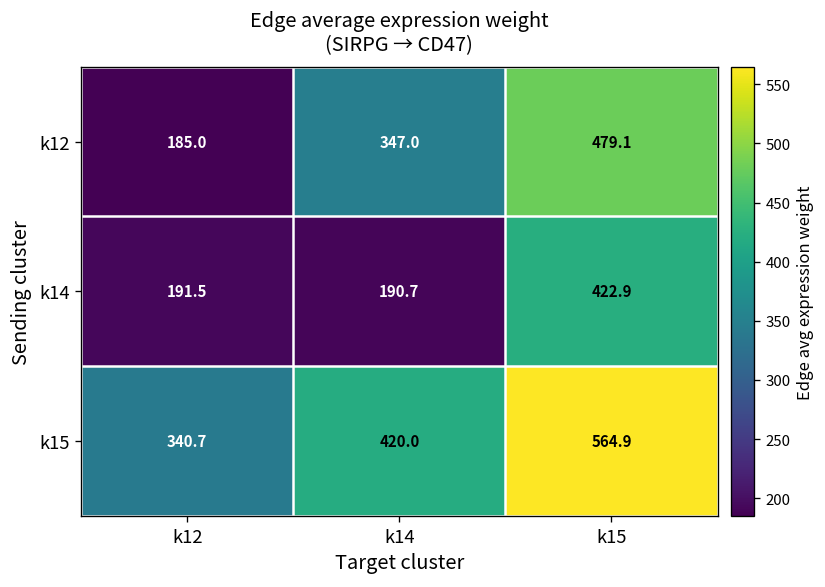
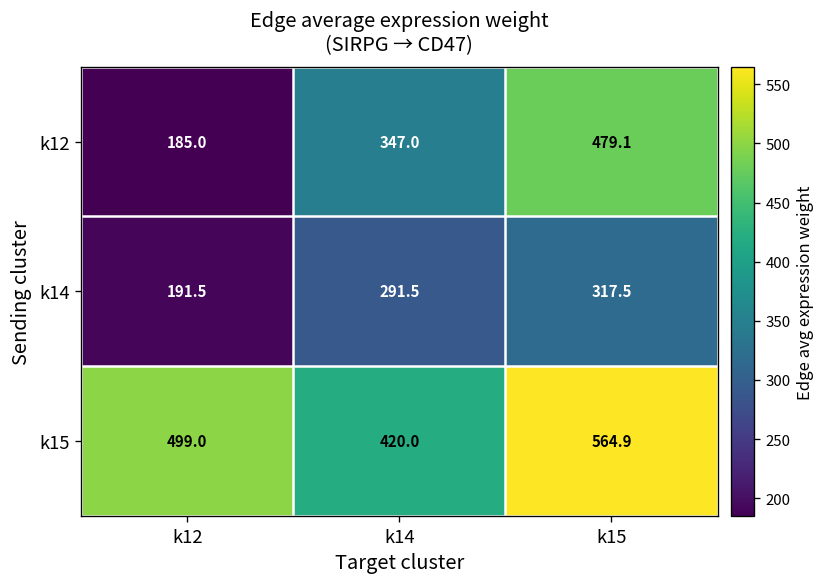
  {
    "k12": {
      "k12": 185.0,
      "k14": 347.0,
      "k15": 479.1
    },
    "k14": {
      "k12": 191.5,
-     "k14": 190.7,
-     "k15": 422.9
+     "k14": 291.5,
+     "k15": 317.5
    },
    "k15": {
-     "k12": 340.7,
+     "k12": 499.0,
      "k14": 420.0,
      "k15": 564.9
    }
  }
